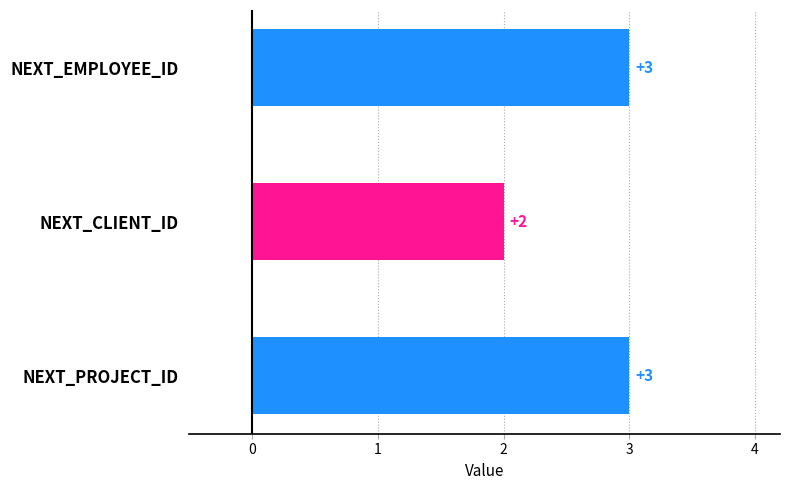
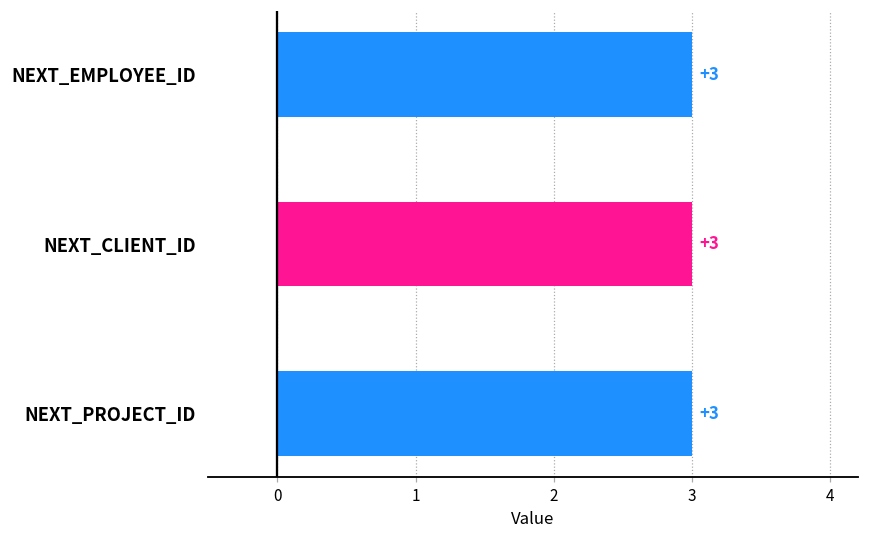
  {
    "NEXT_EMPLOYEE_ID": "+3",
-   "NEXT_CLIENT_ID": "+2",
+   "NEXT_CLIENT_ID": "+3",
    "NEXT_PROJECT_ID": "+3"
  }
